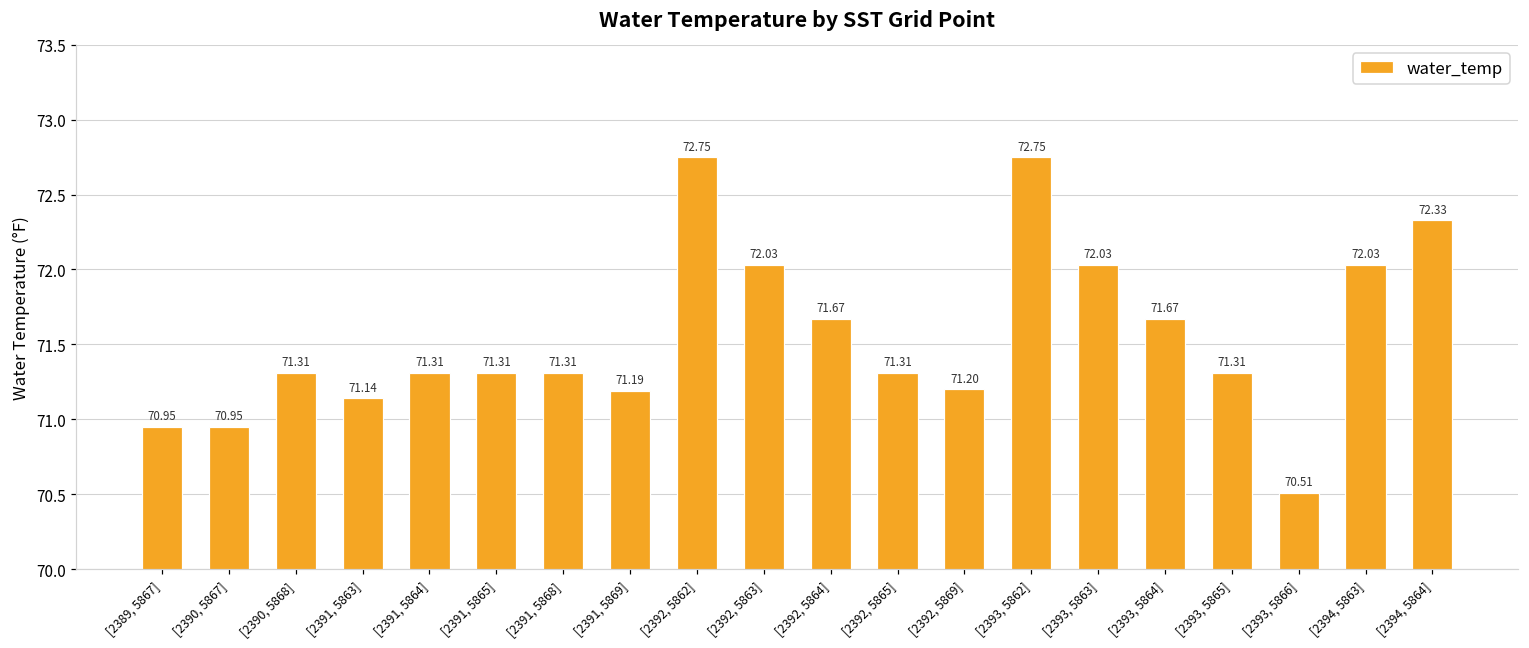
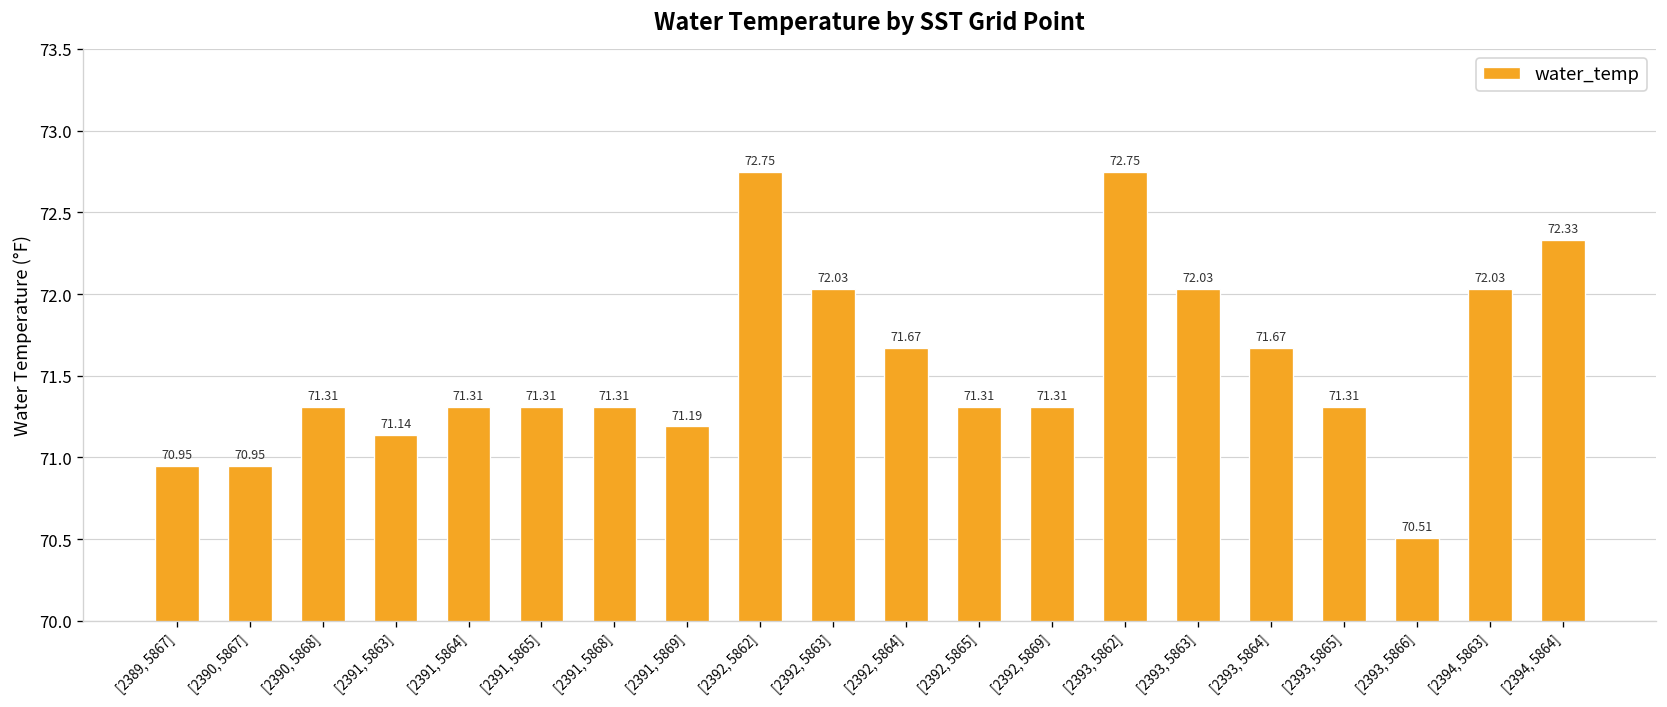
  {
    "[2389, 5867]": 70.95,
    "[2390, 5867]": 70.95,
    "[2390, 5868]": 71.31,
    "[2391, 5863]": 71.14,
    "[2391, 5864]": 71.31,
    "[2391, 5865]": 71.31,
    "[2391, 5868]": 71.31,
    "[2391, 5869]": 71.19,
    "[2392, 5862]": 72.75,
    "[2392, 5863]": 72.03,
    "[2392, 5864]": 71.67,
    "[2392, 5865]": 71.31,
-   "[2392, 5869]": 71.20,
+   "[2392, 5869]": 71.31,
    "[2393, 5862]": 72.75,
    "[2393, 5863]": 72.03,
    "[2393, 5864]": 71.67,
    "[2393, 5865]": 71.31,
    "[2393, 5866]": 70.51,
    "[2394, 5863]": 72.03,
    "[2394, 5864]": 72.33
  }
